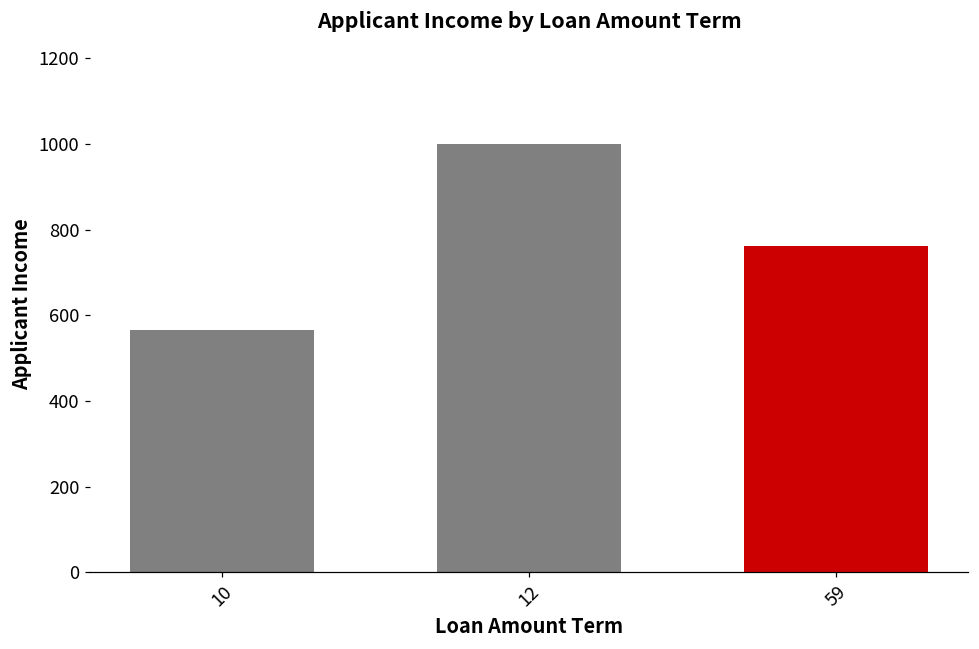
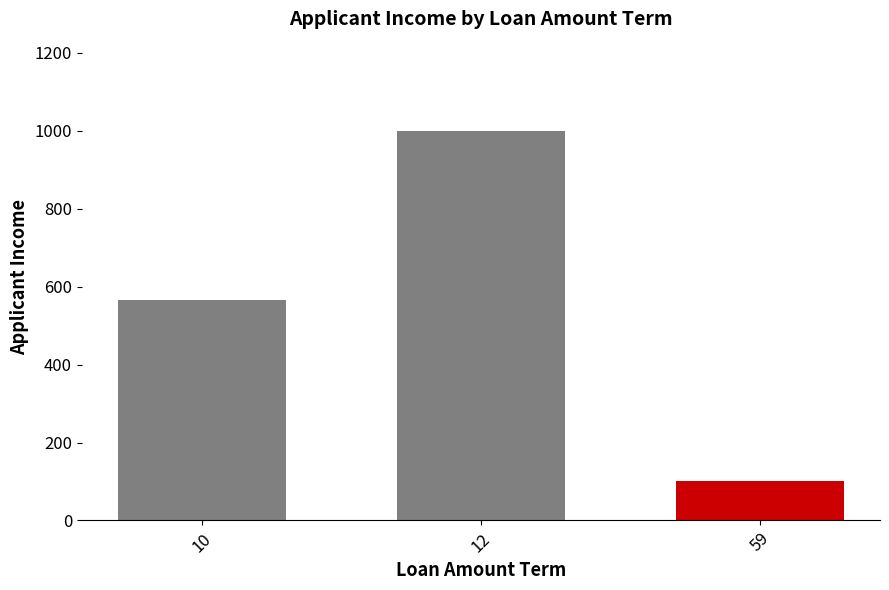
  {
    "10": 570,
    "12": 1000,
-   "59": 760
+   "59": 100
  }
